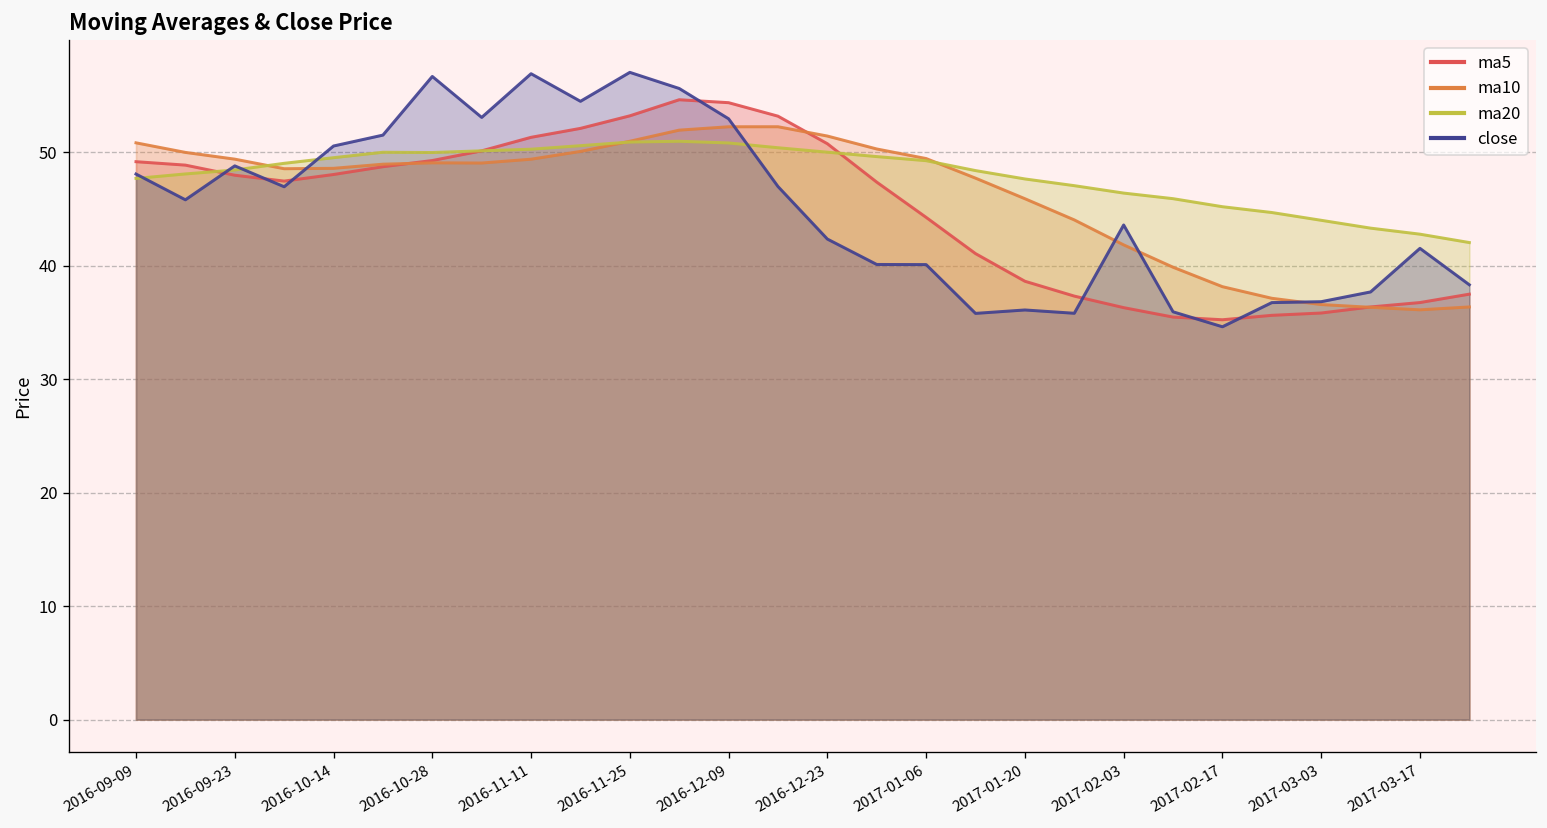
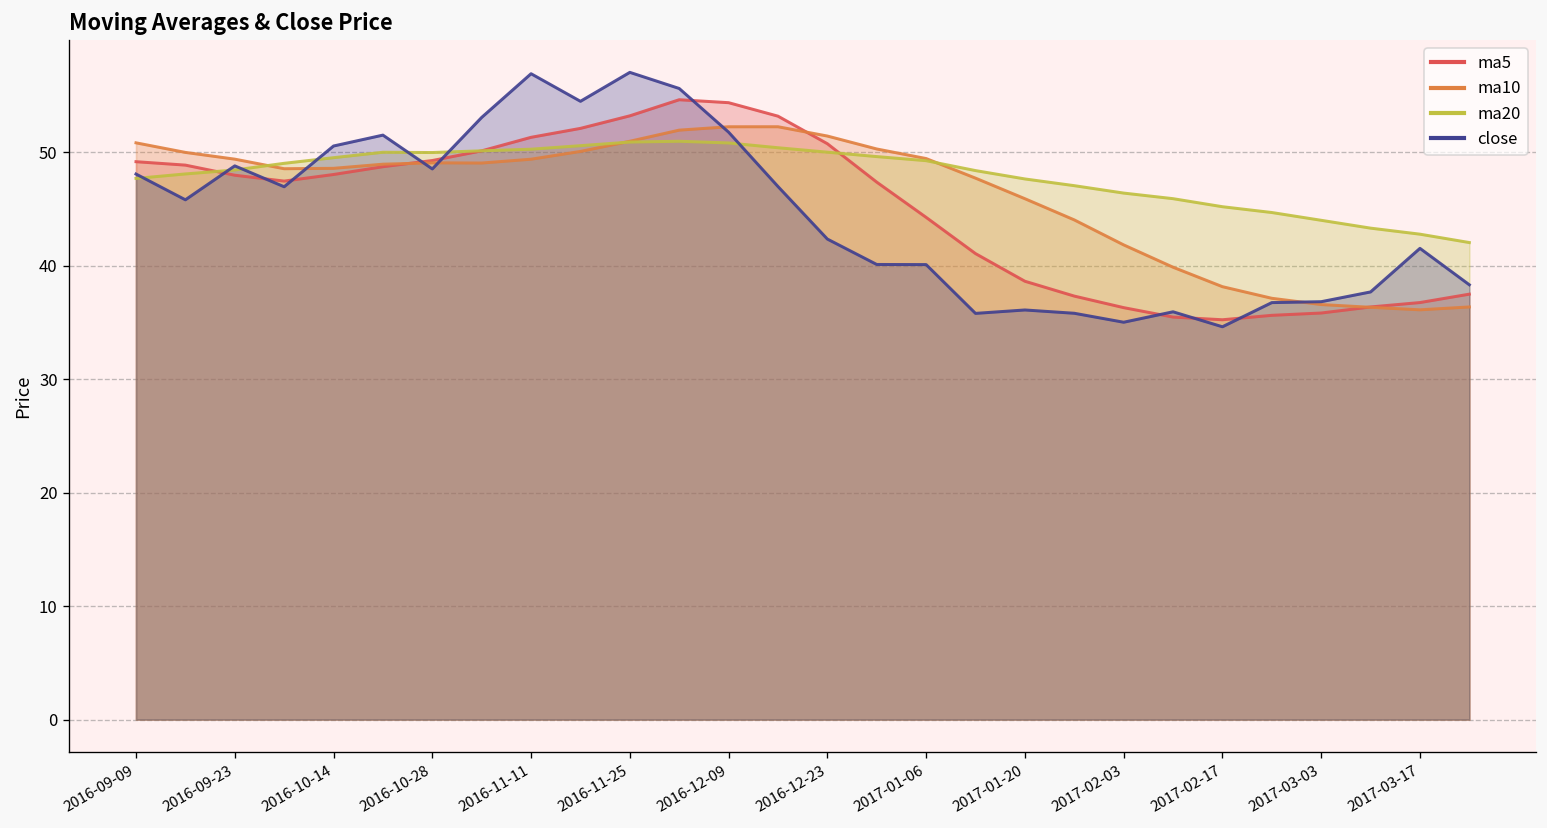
  {
    "close": {
      "2016-09-09": 48,
      "2016-09-23": 49,
      "2016-10-14": 51,
-     "2016-10-28": 57,
+     "2016-10-28": 49,
      "2016-11-11": 57,
      "2016-11-25": 57,
-     "2016-12-09": 53,
+     "2016-12-09": 52,
      "2016-12-23": 42,
      "2017-01-06": 40,
      "2017-01-20": 36,
-     "2017-02-03": 44,
+     "2017-02-03": 35,
      "2017-02-17": 35,
      "2017-03-17": 42
    }
  }
